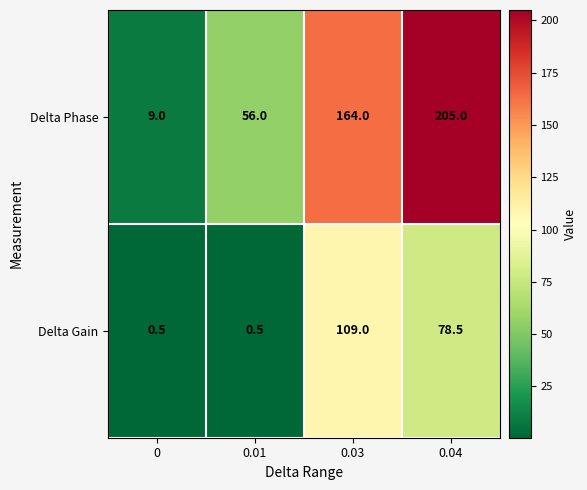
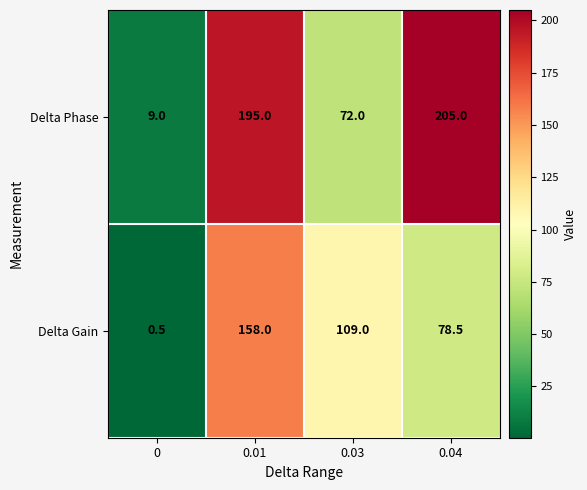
  {
    "Delta Phase": {
      "0": 9.0,
-     "0.01": 56.0,
-     "0.03": 164.0,
+     "0.01": 195.0,
+     "0.03": 72.0,
      "0.04": 205.0
    },
    "Delta Gain": {
      "0": 0.5,
-     "0.01": 0.5,
+     "0.01": 158.0,
      "0.03": 109.0,
      "0.04": 78.5
    }
  }
